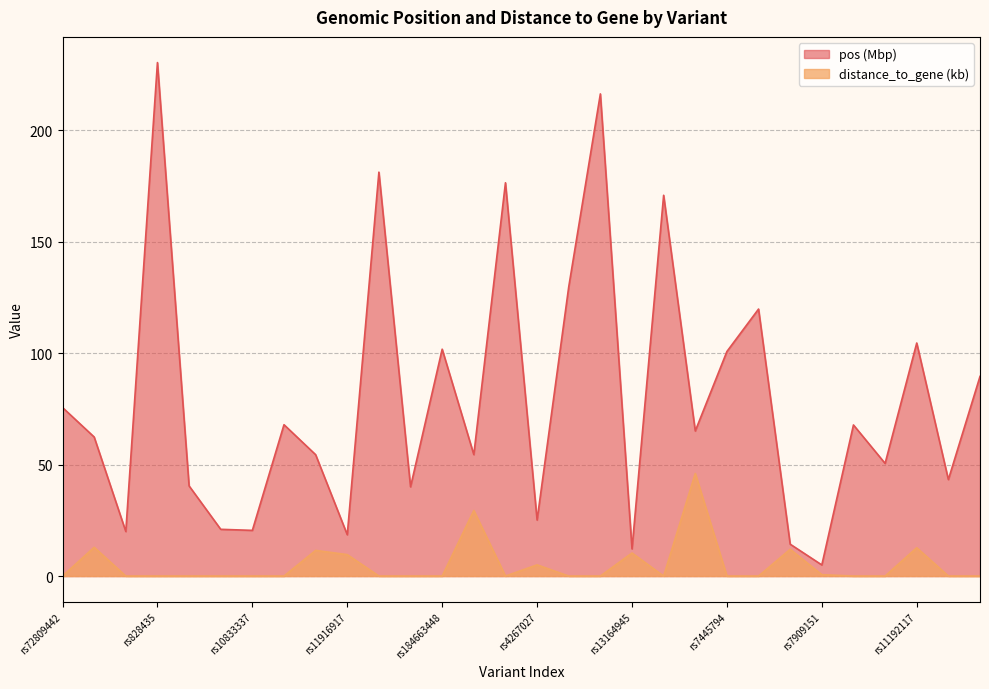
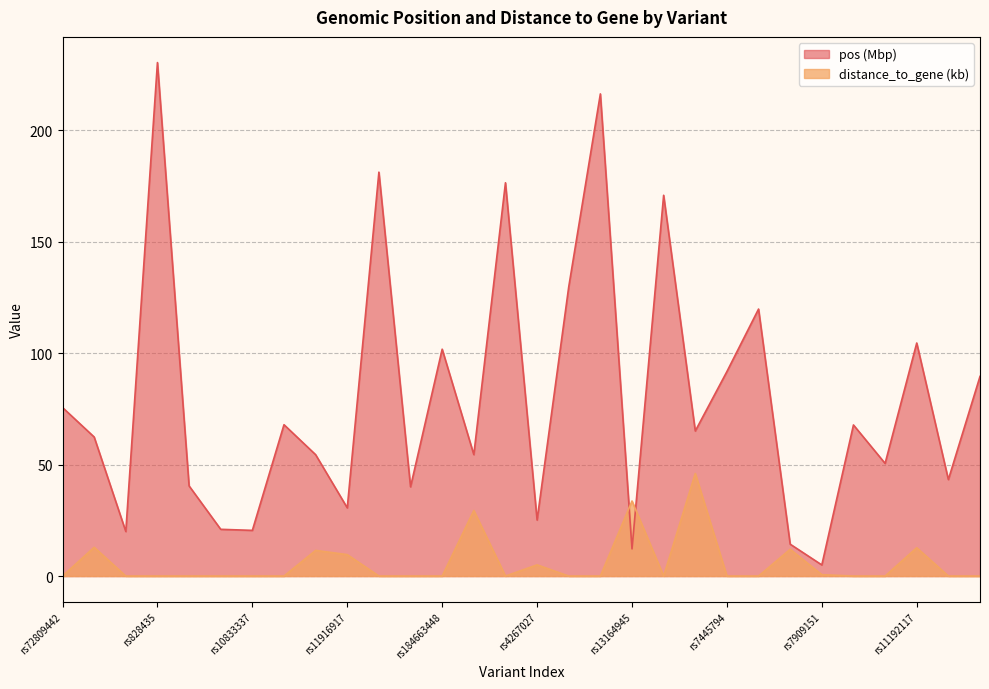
  {
    "pos (Mbp)": {
      "rs72809442": 76,
      "rs828435": 230,
      "rs10833337": 20,
-     "rs11916917": 19,
+     "rs11916917": 31,
      "rs184663448": 102,
      "rs4267027": 25,
      "rs13164945": 12,
-     "rs7445794": 101,
+     "rs7445794": 92,
      "rs7909151": 5,
      "rs11192117": 105
    },
    "distance_to_gene (kb)": {
      "rs72809442": 0,
      "rs828435": 0,
      "rs10833337": 0,
      "rs11916917": 10,
      "rs184663448": 0,
      "rs4267027": 5,
-     "rs13164945": 10,
+     "rs13164945": 34,
      "rs7445794": 0,
      "rs7909151": 1,
      "rs11192117": 13
    }
  }
